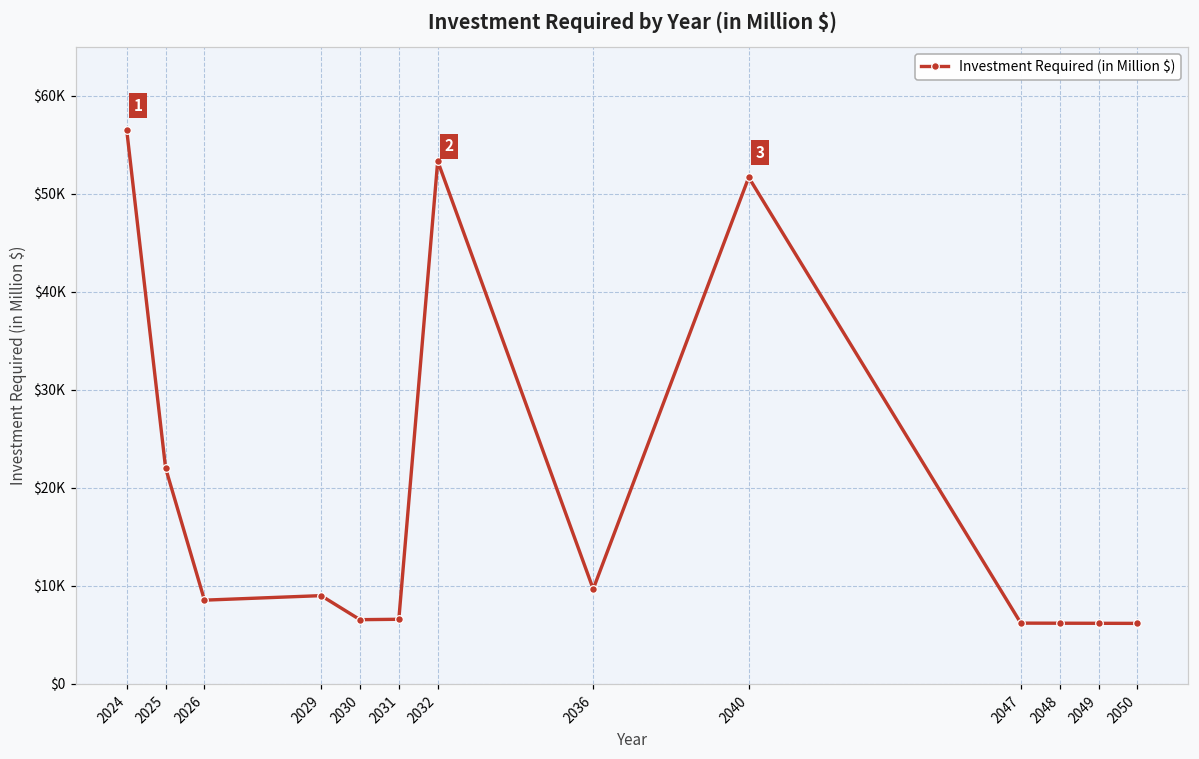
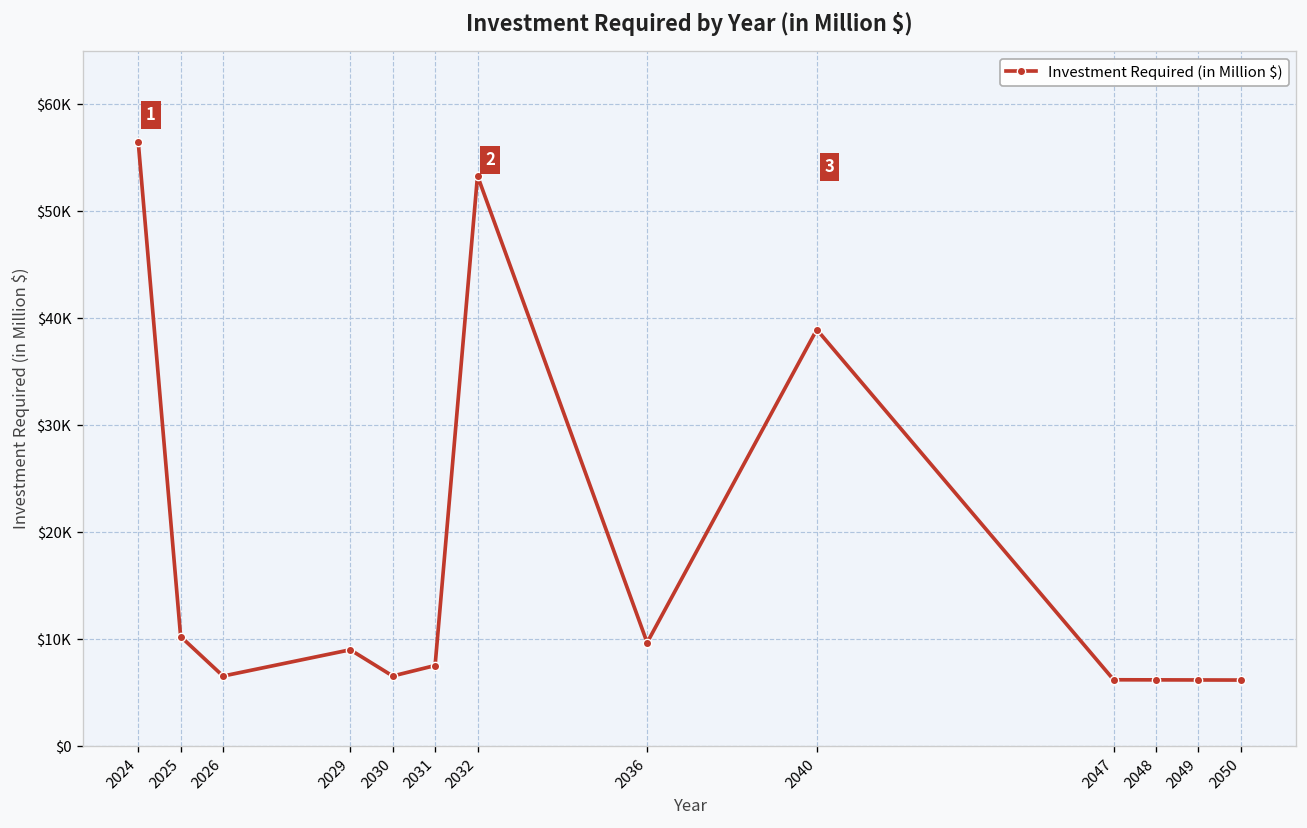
  {
-   "2025": "$22000",
-   "2026": "$9000",
+   "2025": "$10000",
+   "2026": "$7000",
    "2029": "$9000",
    "2030": "$7000",
-   "2031": "$7000",
+   "2031": "$8000",
    "2036": "$10000",
-   "2040": "$52000",
+   "2040": "$39000",
    "2047": "$6000",
    "2048": "$6000",
    "2049": "$6000",
    "2050": "$6000"
  }
